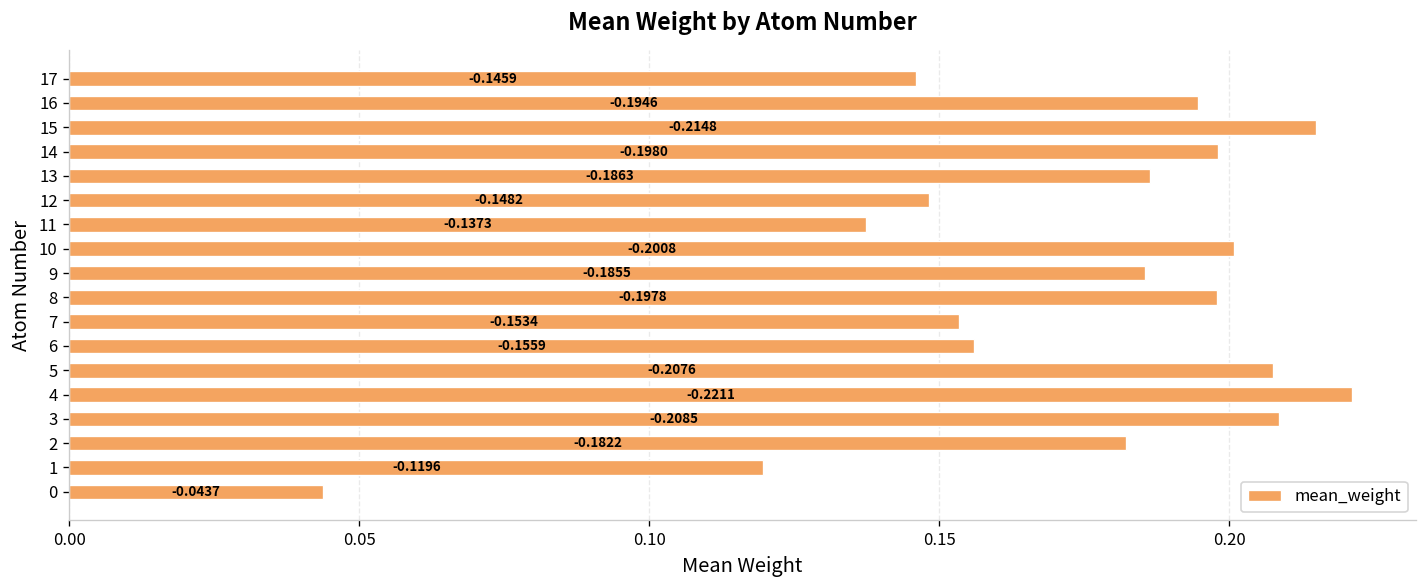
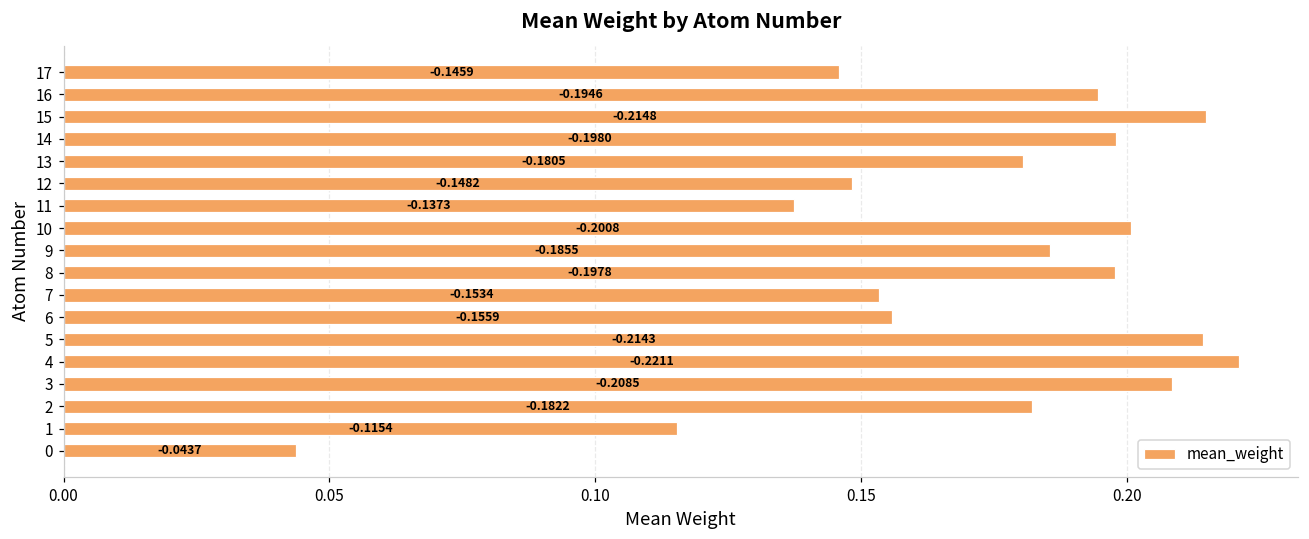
  {
-   "13": -0.1863,
-   "5": -0.2076,
-   "1": -0.1196
+   "13": -0.1805,
+   "5": -0.2143,
+   "1": -0.1154
  }
